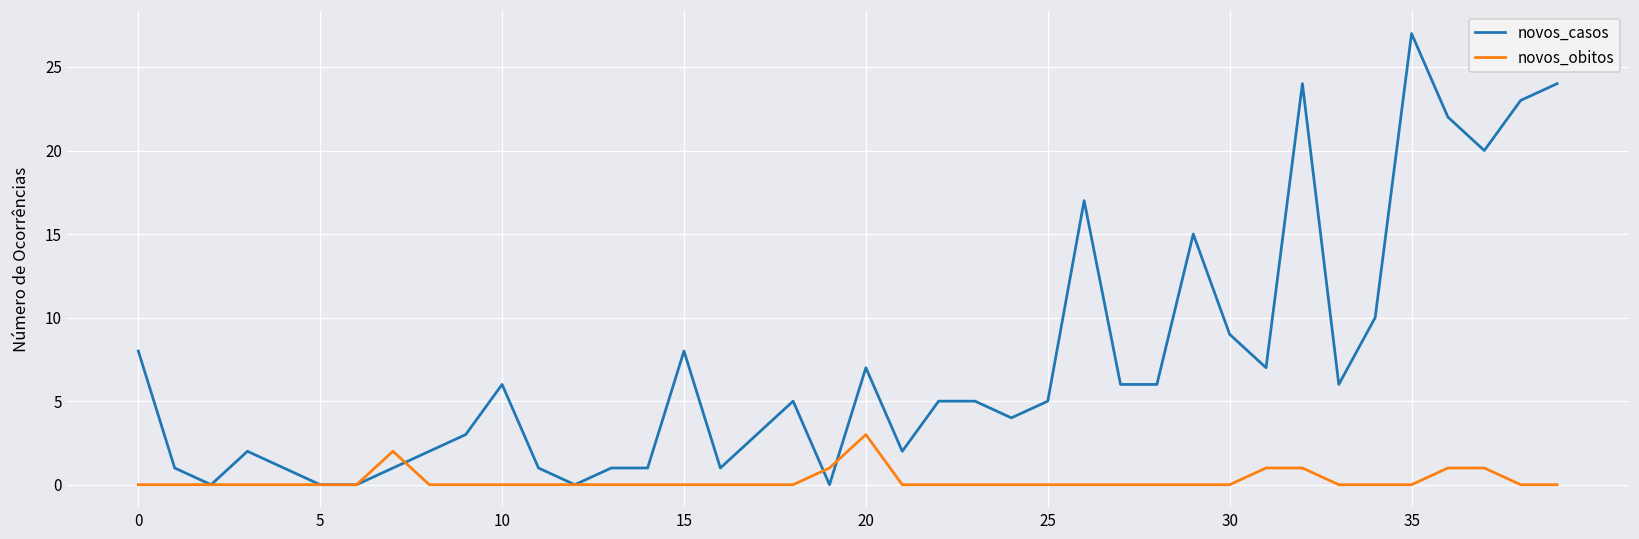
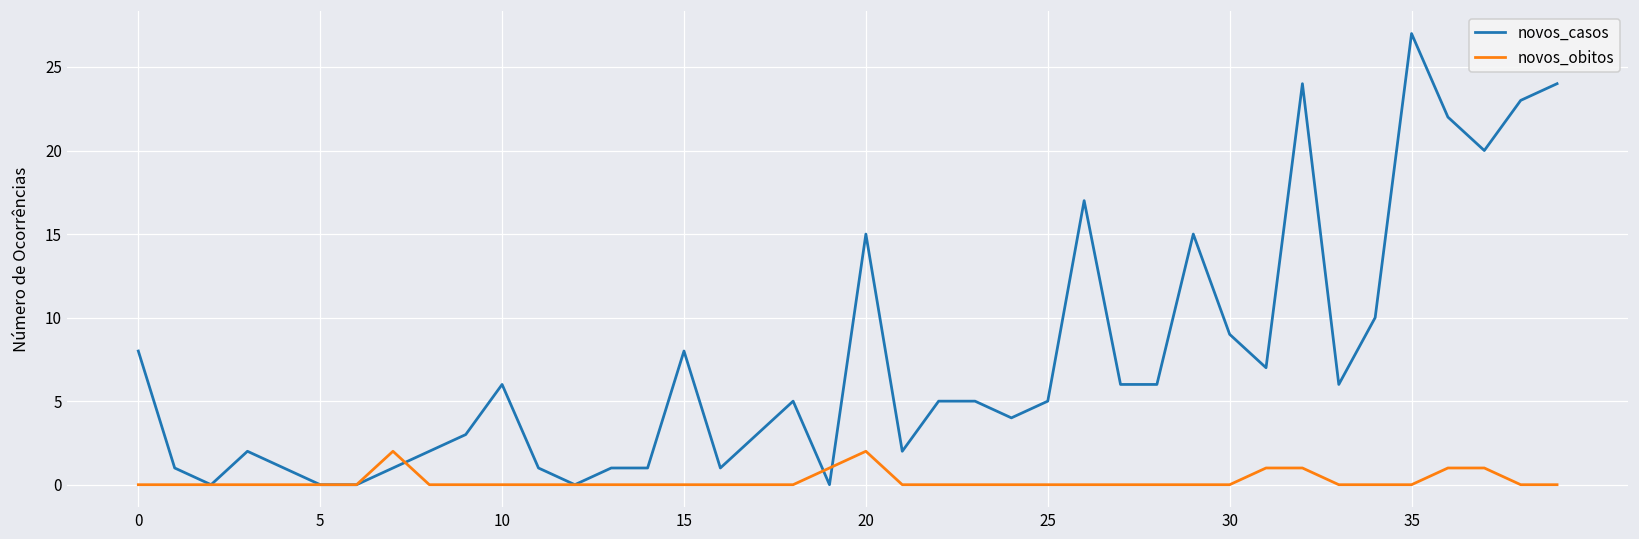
  {
    "novos_casos": {
      "0": 8,
      "10": 6,
      "15": 8,
-     "20": 7,
+     "20": 15,
      "25": 5,
      "30": 9,
      "35": 27
    },
    "novos_obitos": {
      "0": 0,
      "10": 0,
      "15": 0,
-     "20": 3,
+     "20": 2,
      "25": 0,
      "30": 0,
      "35": 0
    }
  }
